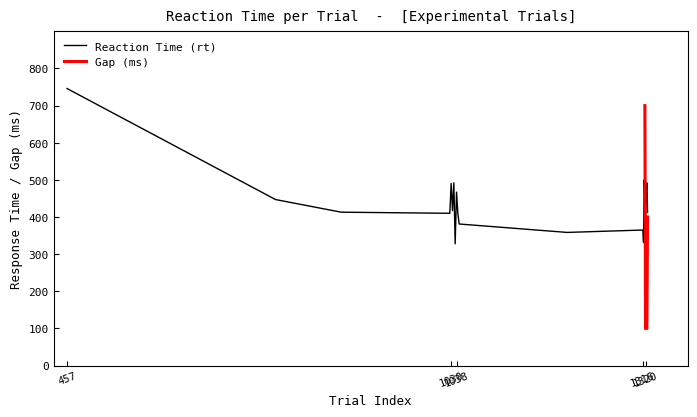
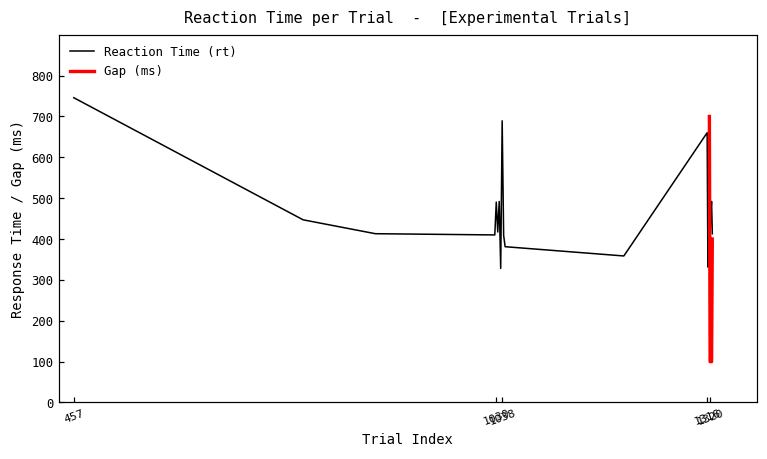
  {
    "Reaction Time (rt)": {
      "457": 750,
      "1030": 490,
-     "1038": 470,
-     "1316": 370,
+     "1038": 690,
+     "1316": 660,
      "1320": 410
    },
    "Gap (ms)": {
      "1320": 100
    }
  }
